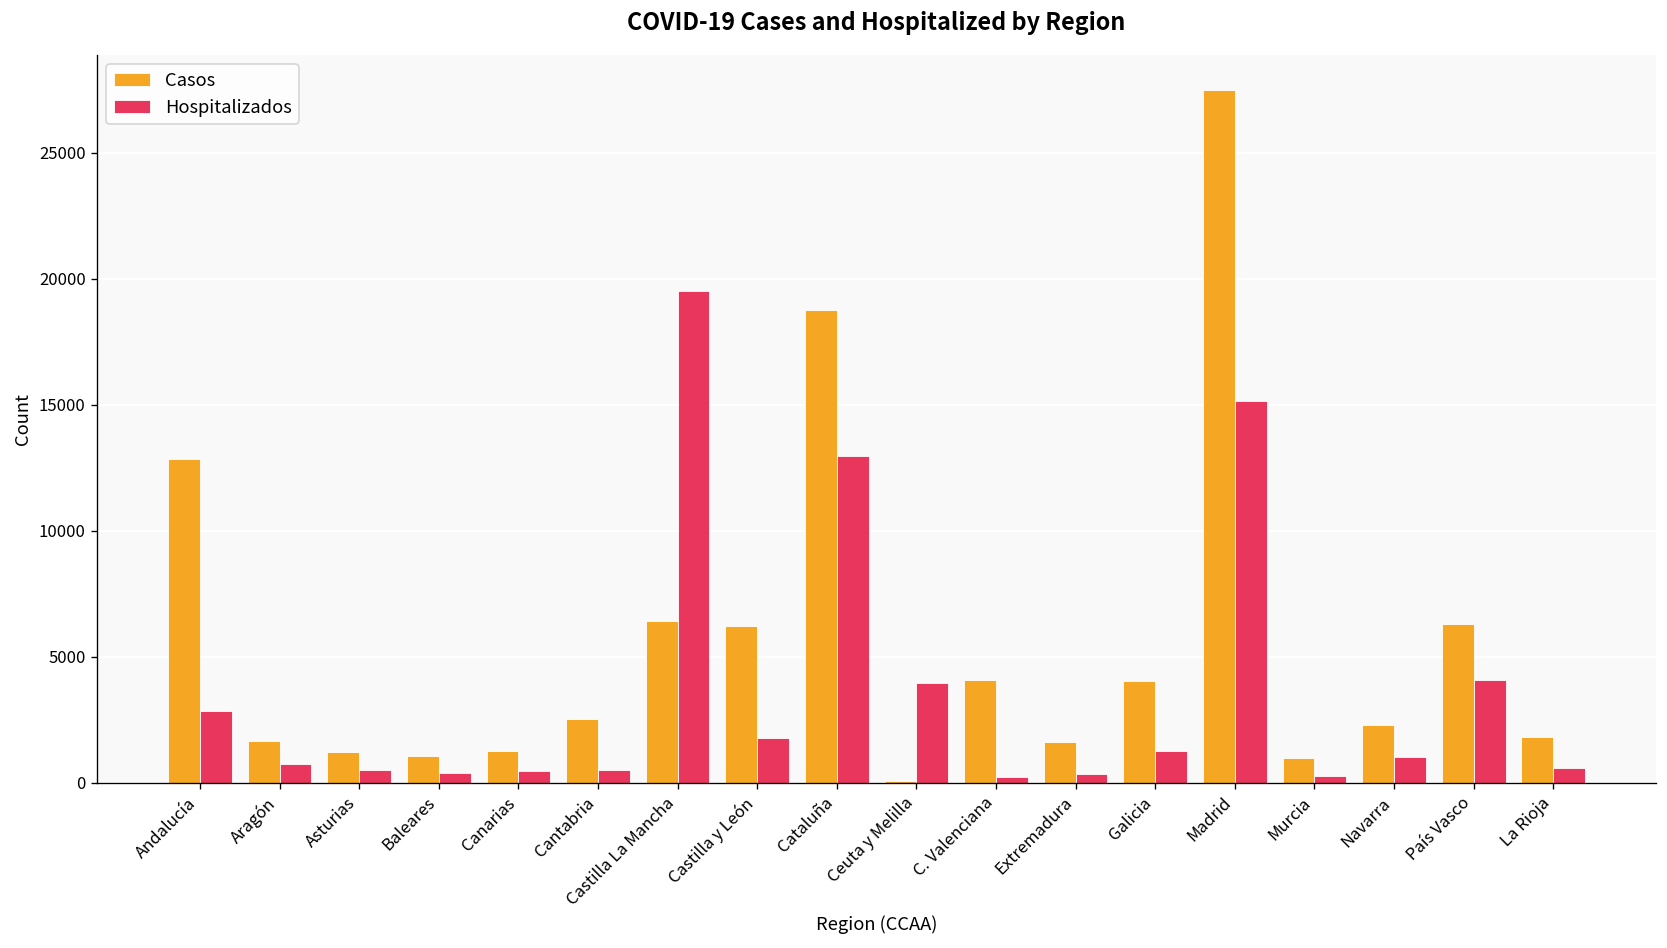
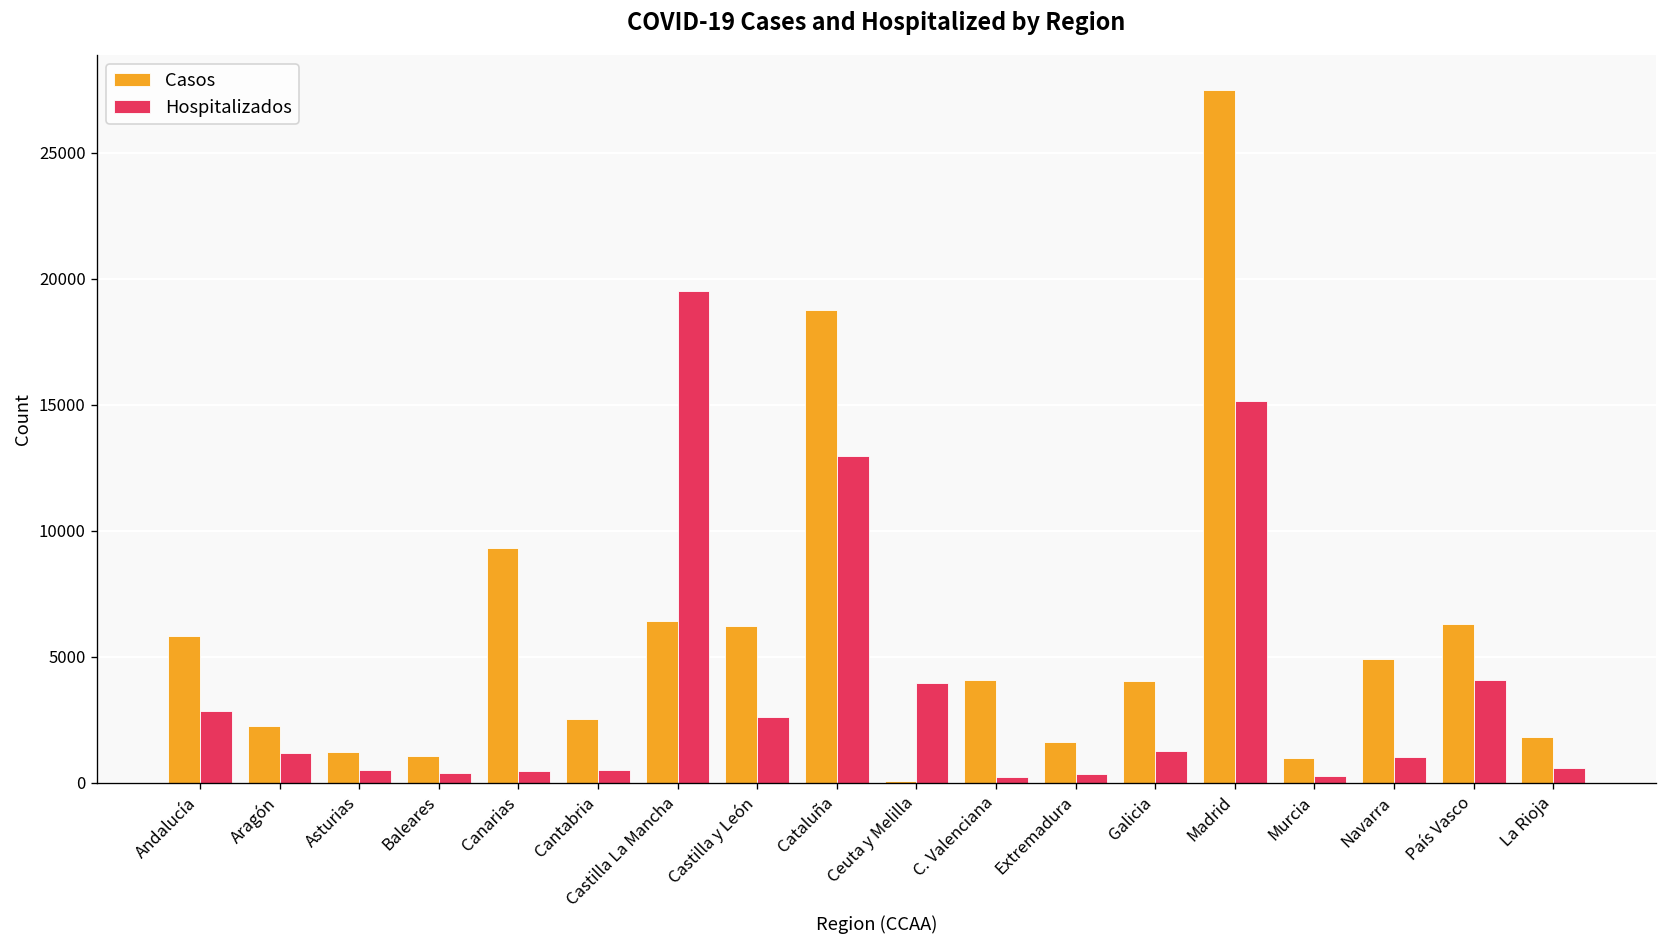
  {
    "Casos": {
-     "Andalucía": 12900,
-     "Aragón": 1700,
+     "Andalucía": 5800,
+     "Aragón": 2300,
      "Asturias": 1200,
      "Baleares": 1100,
-     "Canarias": 1300,
+     "Canarias": 9300,
      "Cantabria": 2500,
      "Castilla La Mancha": 6400,
      "Castilla y León": 6200,
      "Cataluña": 18800,
      "C. Valenciana": 4100,
      "Extremadura": 1600,
      "Galicia": 4000,
      "Madrid": 27500,
      "Murcia": 1000,
-     "Navarra": 2300,
+     "Navarra": 4900,
      "País Vasco": 6300,
      "La Rioja": 1800
    },
    "Hospitalizados": {
      "Andalucía": 2900,
-     "Aragón": 700,
+     "Aragón": 1200,
      "Asturias": 500,
      "Baleares": 400,
      "Canarias": 500,
      "Cantabria": 500,
      "Castilla La Mancha": 19500,
-     "Castilla y León": 1800,
+     "Castilla y León": 2600,
      "Cataluña": 13000,
      "Ceuta y Melilla": 4000,
      "C. Valenciana": 300,
      "Extremadura": 400,
      "Galicia": 1300,
      "Madrid": 15100,
      "Murcia": 300,
      "Navarra": 1000,
      "País Vasco": 4100,
      "La Rioja": 600
    }
  }
